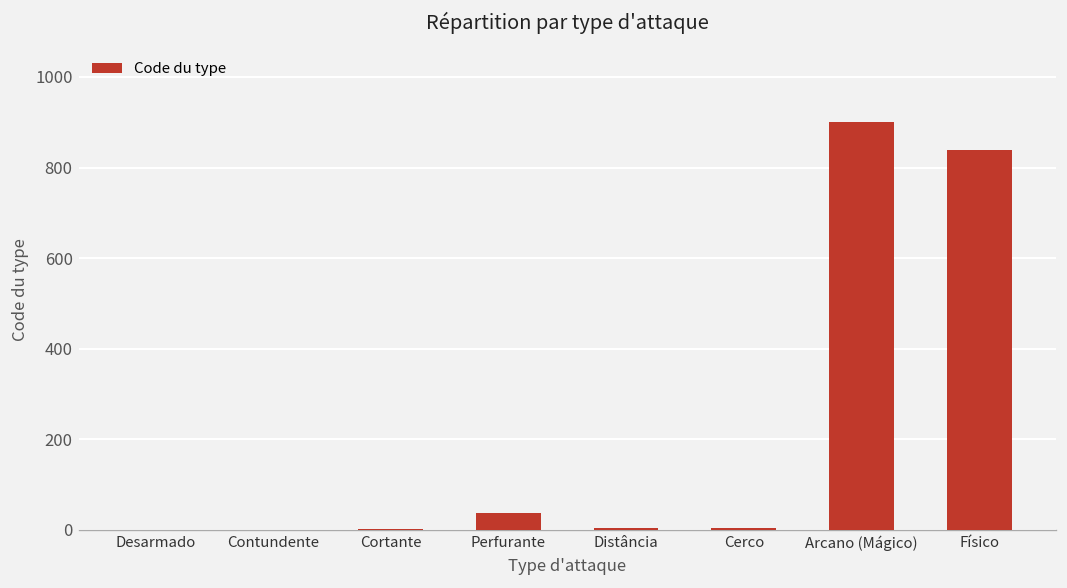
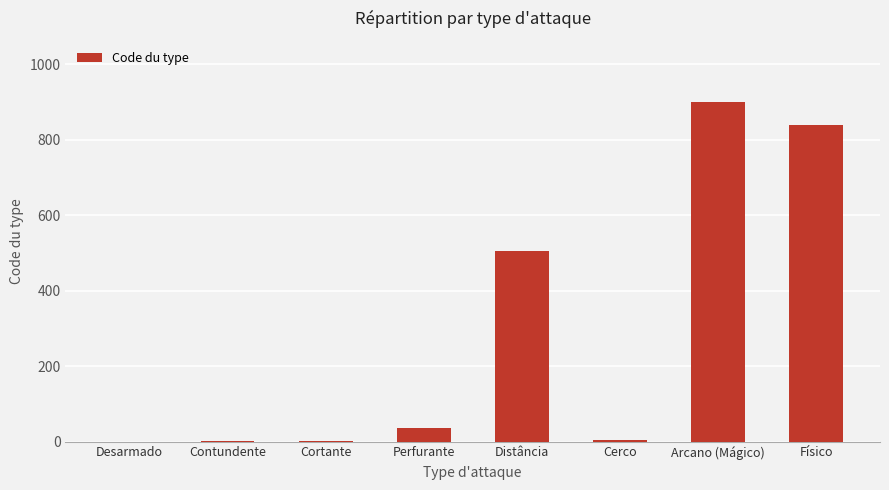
  {
    "Desarmado": 0,
    "Perfurante": 40,
-   "Distância": 0,
+   "Distância": 510,
    "Arcano (Mágico)": 900,
    "Físico": 840
  }
